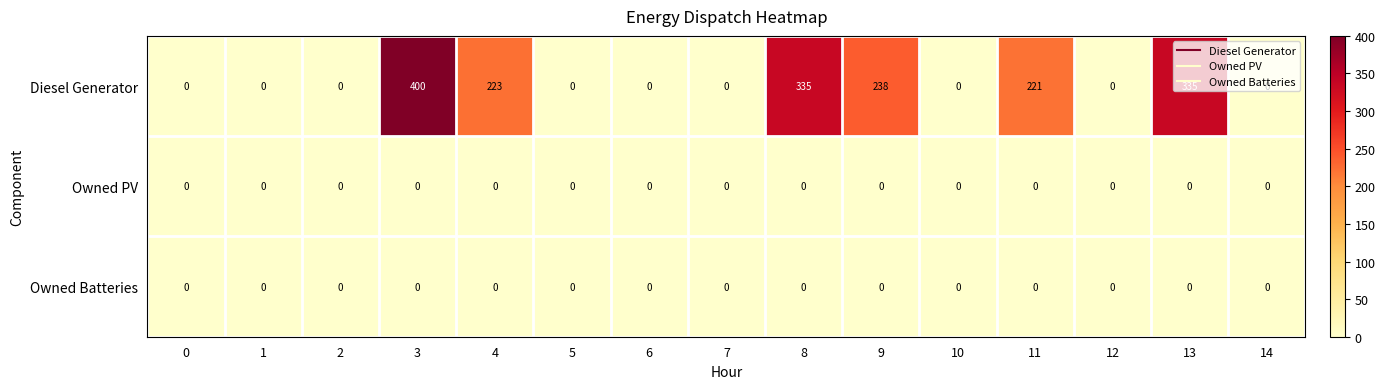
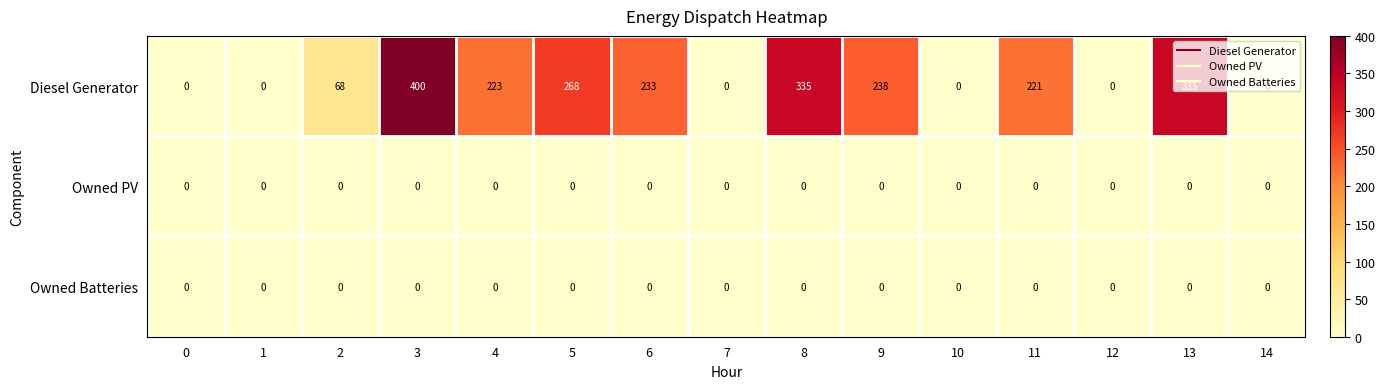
  {
    "Diesel Generator": {
      "0": 0,
      "1": 0,
-     "2": 0,
+     "2": 68,
      "3": 400,
      "4": 223,
-     "5": 0,
-     "6": 0,
+     "5": 268,
+     "6": 233,
      "7": 0,
      "8": 335,
      "9": 238,
      "10": 0,
      "11": 221,
      "12": 0
    },
    "Owned PV": {
      "0": 0,
      "1": 0,
      "2": 0,
      "3": 0,
      "4": 0,
      "5": 0,
      "6": 0,
      "7": 0,
      "8": 0,
      "9": 0,
      "10": 0,
      "11": 0,
      "12": 0,
      "13": 0,
      "14": 0
    },
    "Owned Batteries": {
      "0": 0,
      "1": 0,
      "2": 0,
      "3": 0,
      "4": 0,
      "5": 0,
      "6": 0,
      "7": 0,
      "8": 0,
      "9": 0,
      "10": 0,
      "11": 0,
      "12": 0,
      "13": 0,
      "14": 0
    }
  }
